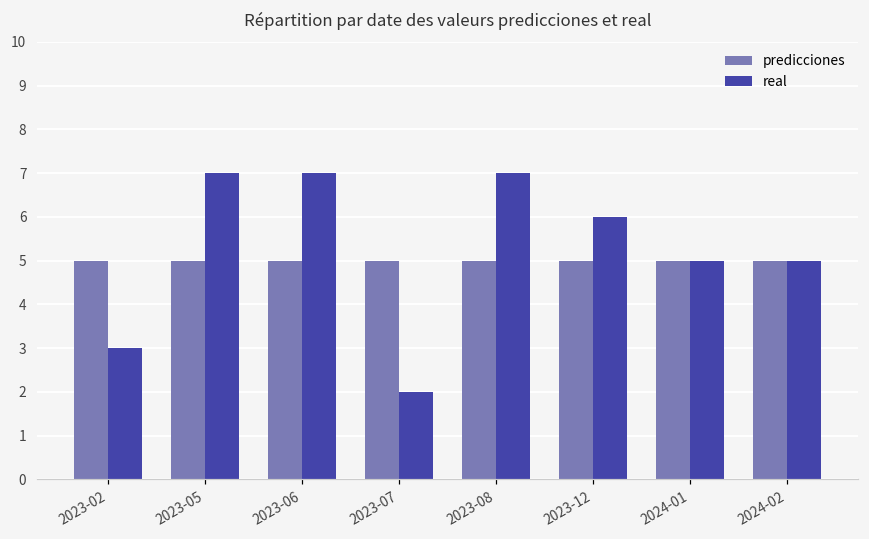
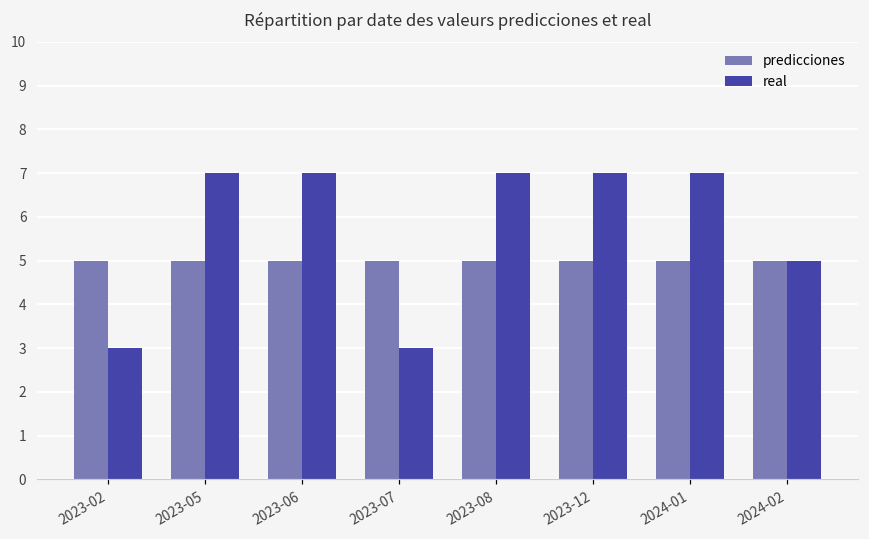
  {
    "predicciones": {
      "2023-02": 5,
      "2023-05": 5,
      "2023-06": 5,
      "2023-07": 5,
      "2023-08": 5,
      "2023-12": 5,
      "2024-01": 5,
      "2024-02": 5
    },
    "real": {
      "2023-02": 3,
      "2023-05": 7,
      "2023-06": 7,
-     "2023-07": 2,
+     "2023-07": 3,
      "2023-08": 7,
-     "2023-12": 6,
-     "2024-01": 5,
+     "2023-12": 7,
+     "2024-01": 7,
      "2024-02": 5
    }
  }
